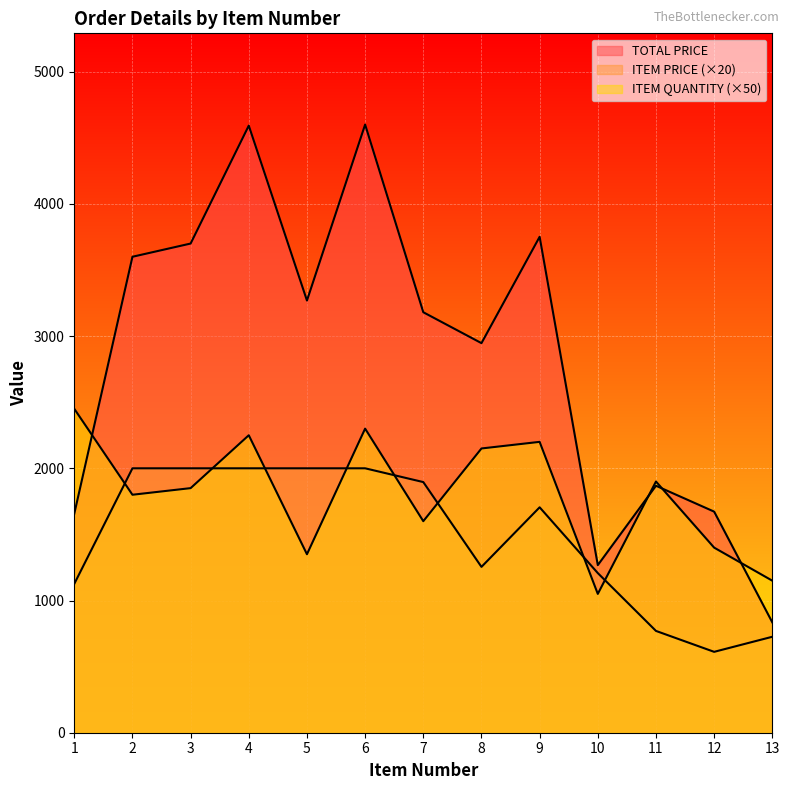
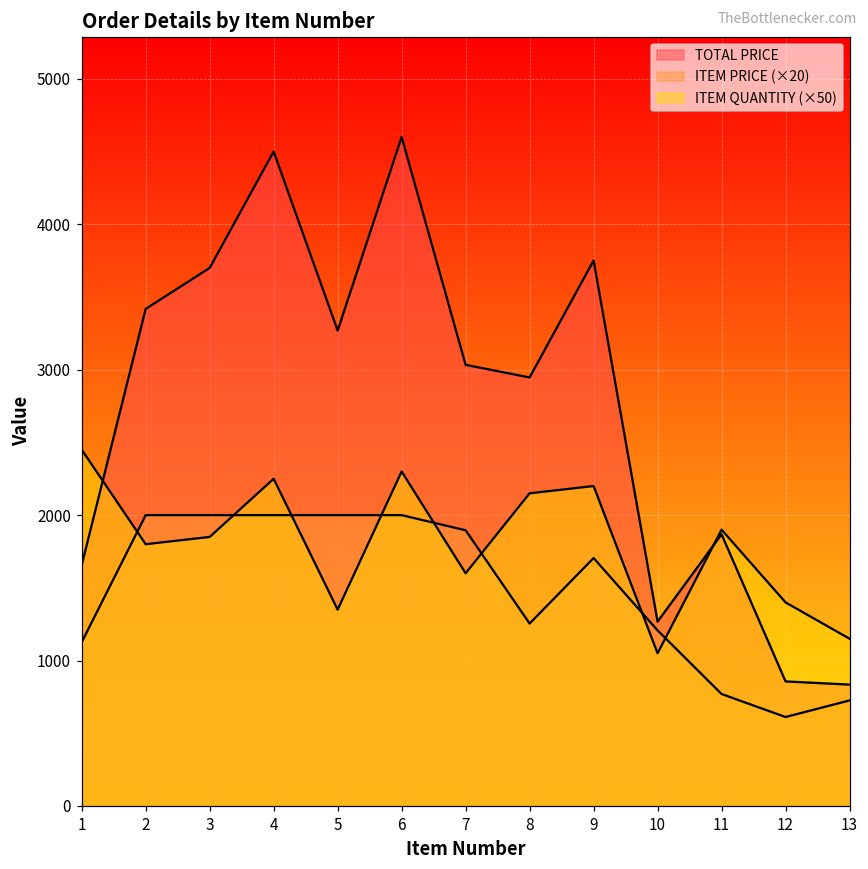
  {
    "TOTAL PRICE": {
      "1": 1660,
-     "2": 3600,
+     "2": 3420,
      "3": 3700,
-     "4": 4590,
+     "4": 4500,
      "5": 3270,
      "6": 4600,
-     "7": 3180,
+     "7": 3030,
      "8": 2950,
      "9": 3750,
      "10": 1270,
      "11": 1870,
-     "12": 1670,
+     "12": 860,
      "13": 830
    }
  }
